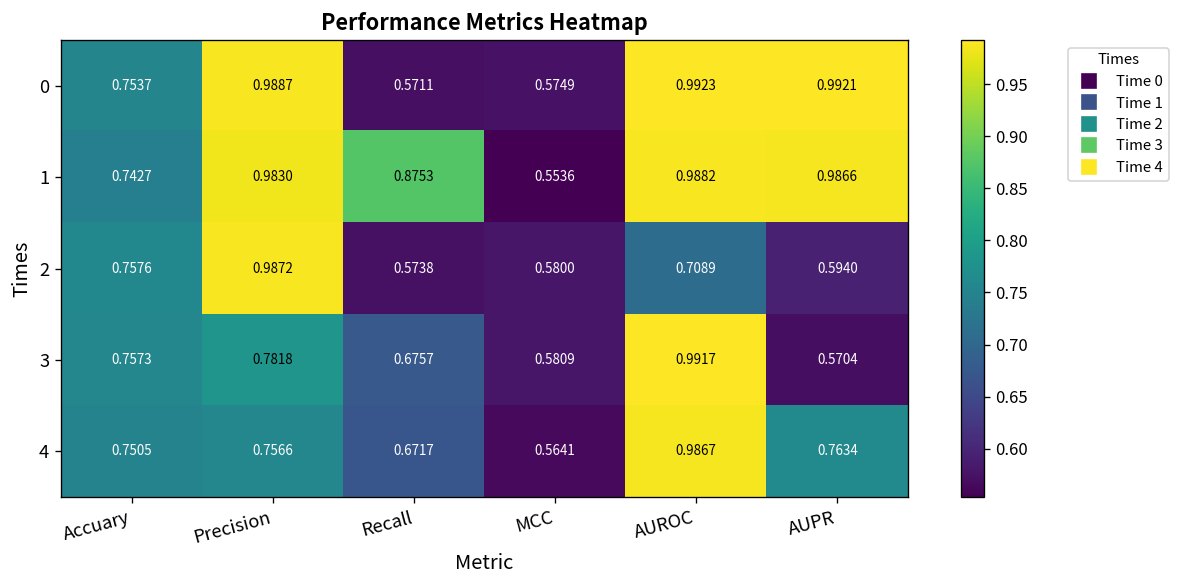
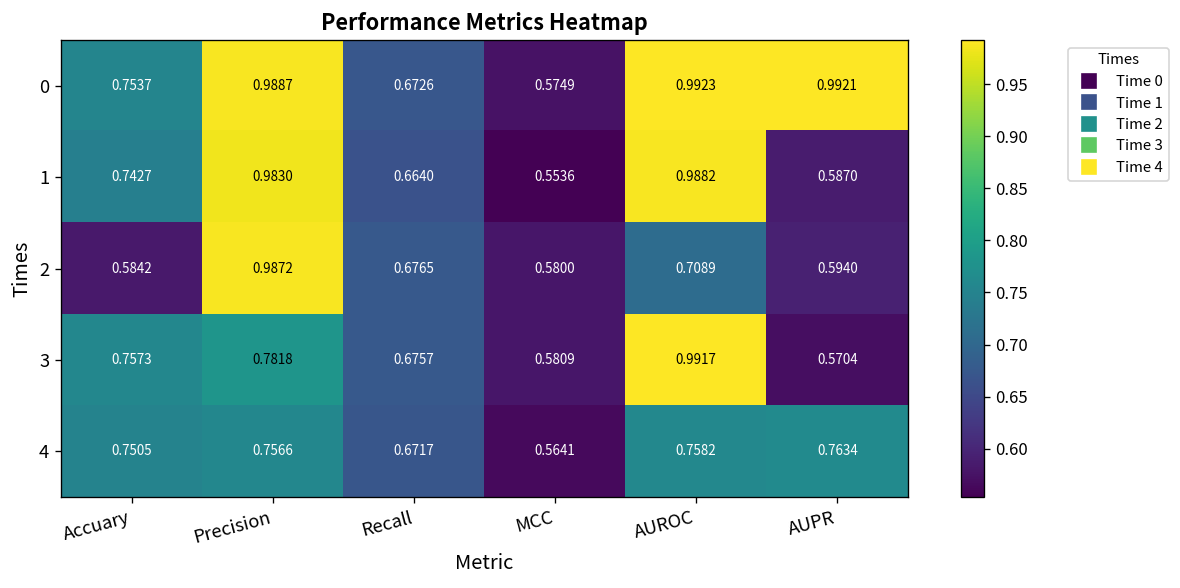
  {
    "0": {
      "Accuary": 0.7537,
      "Precision": 0.9887,
-     "Recall": 0.5711,
+     "Recall": 0.6726,
      "MCC": 0.5749,
      "AUROC": 0.9923,
      "AUPR": 0.9921
    },
    "1": {
      "Accuary": 0.7427,
      "Precision": 0.9830,
-     "Recall": 0.8753,
+     "Recall": 0.6640,
      "MCC": 0.5536,
      "AUROC": 0.9882,
-     "AUPR": 0.9866
+     "AUPR": 0.5870
    },
    "2": {
-     "Accuary": 0.7576,
+     "Accuary": 0.5842,
      "Precision": 0.9872,
-     "Recall": 0.5738,
+     "Recall": 0.6765,
      "MCC": 0.5800,
      "AUROC": 0.7089,
      "AUPR": 0.5940
    },
    "3": {
      "Accuary": 0.7573,
      "Precision": 0.7818,
      "Recall": 0.6757,
      "MCC": 0.5809,
      "AUROC": 0.9917,
      "AUPR": 0.5704
    },
    "4": {
      "Accuary": 0.7505,
      "Precision": 0.7566,
      "Recall": 0.6717,
      "MCC": 0.5641,
-     "AUROC": 0.9867,
+     "AUROC": 0.7582,
      "AUPR": 0.7634
    }
  }
